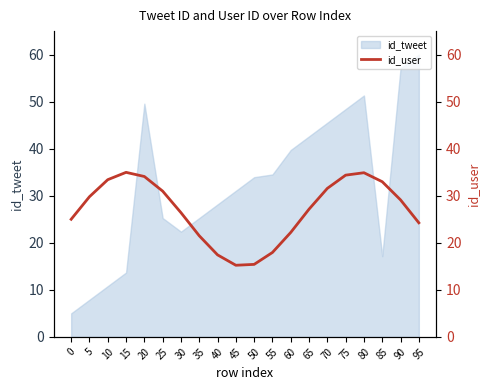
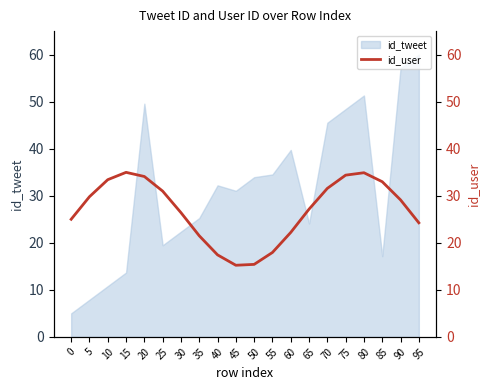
  {
    "id_tweet": {
      "0": 5,
      "5": 8,
      "10": 11,
      "15": 14,
      "20": 50,
-     "25": 25,
+     "25": 19,
      "30": 22,
      "35": 25,
-     "40": 28,
+     "40": 32,
      "45": 31,
      "50": 34,
      "55": 35,
      "60": 40,
-     "65": 43,
+     "65": 24,
      "70": 46,
      "75": 48,
      "80": 51,
      "85": 17
    },
    "id_user": {
      "0": 25,
      "5": 30,
      "10": 33,
      "15": 35,
      "20": 34,
      "25": 31,
      "30": 26,
      "35": 21,
      "40": 17,
      "45": 15,
      "50": 15,
      "55": 18,
      "60": 22,
      "65": 27,
      "70": 32,
      "75": 34,
      "80": 35,
      "85": 33,
      "90": 29,
      "95": 24
    }
  }
